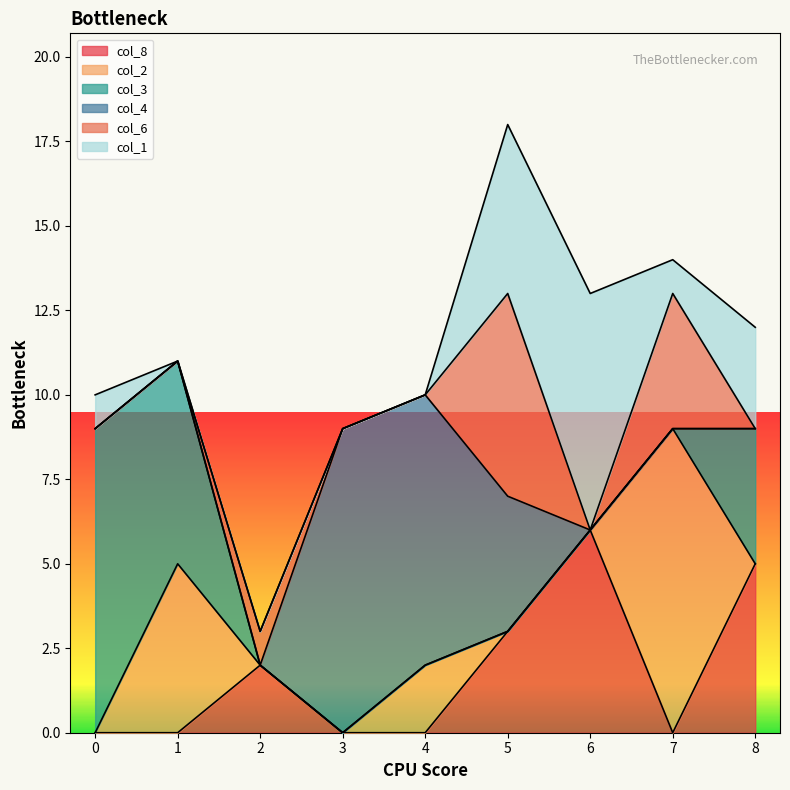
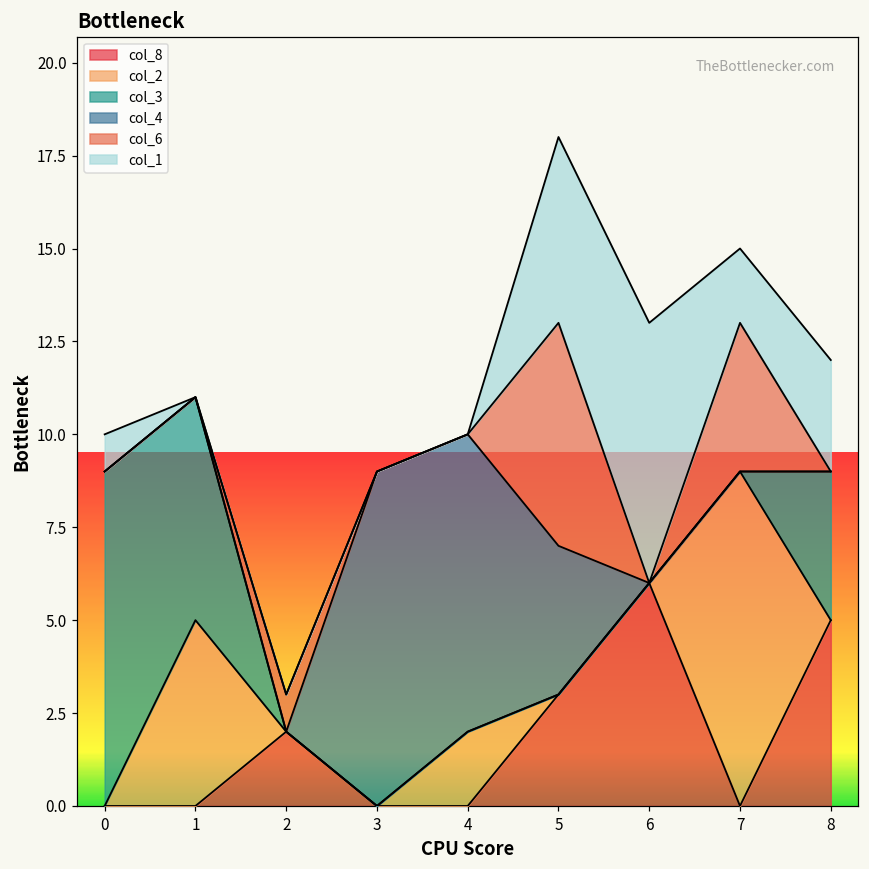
  {
    "col_1": {
      "0": 1,
      "5": 5,
      "6": 7,
-     "7": 1,
+     "7": 2,
      "8": 3
    }
  }
